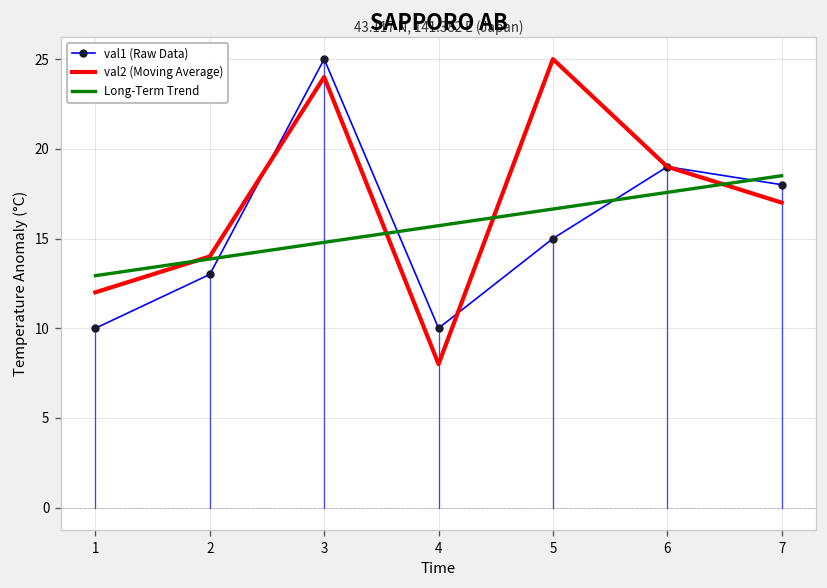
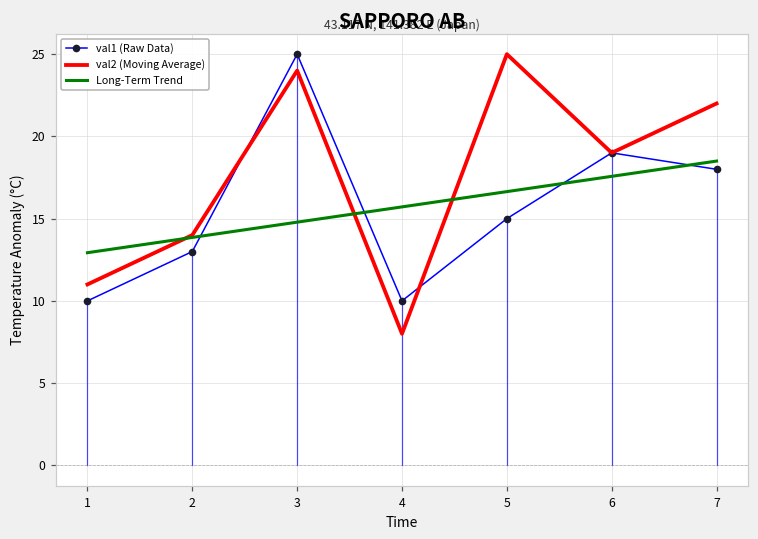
  {
    "val2 (Moving Average)": {
-     "1": 12,
+     "1": 11,
      "2": 14,
      "3": 24,
      "4": 8,
      "5": 25,
-     "7": 17
+     "7": 22
    },
    "Long-Term Trend": {
      "1": 13,
      "3": 14.8,
      "5": 16.6,
      "7": 18.5
    }
  }
